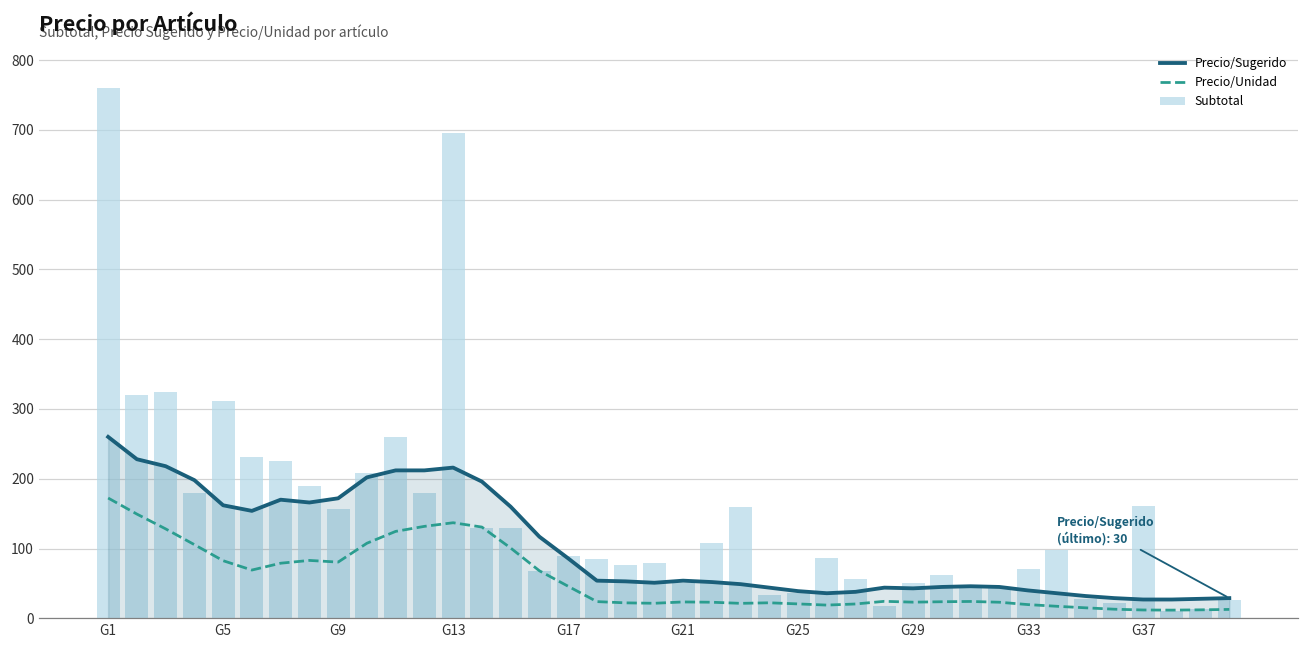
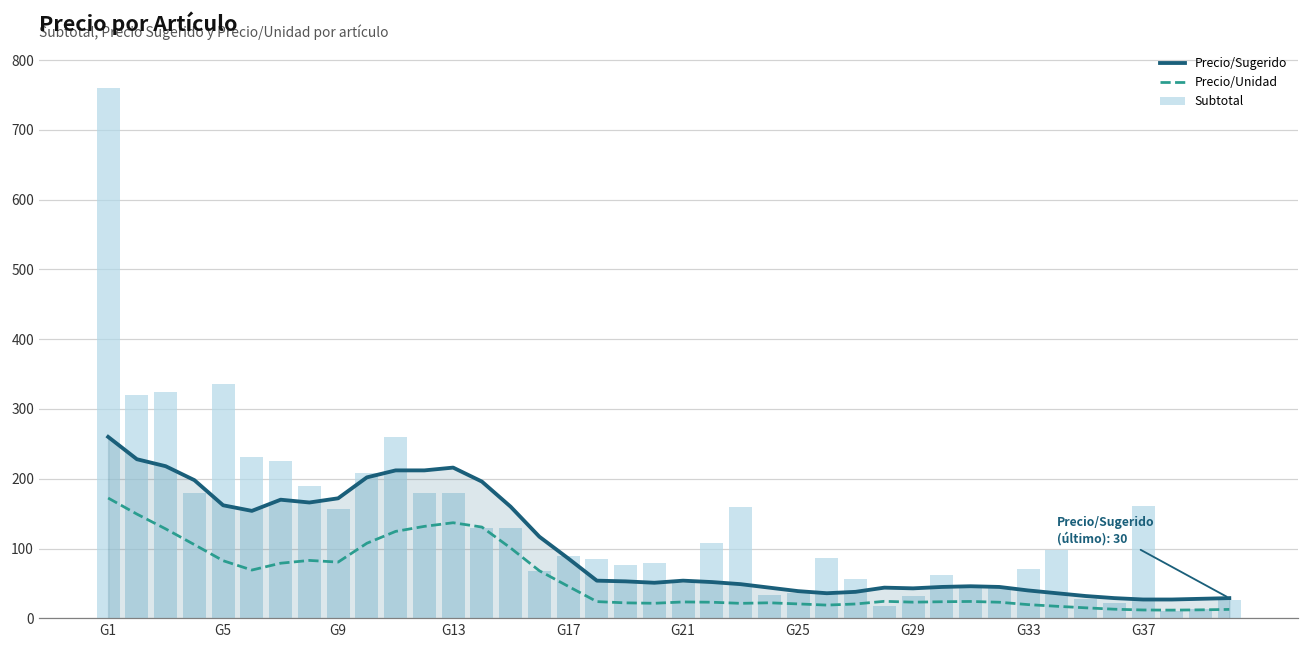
  {
    "Precio/Sugerido": {
      "G1": 260,
      "G5": 160,
      "G9": 170,
      "G13": 220,
      "G17": 90,
      "G21": 50,
      "G25": 40,
      "G29": 40,
      "G33": 40,
      "G37": 30
    },
    "Subtotal": {
      "G1": 760,
-     "G5": 310,
+     "G5": 340,
      "G9": 160,
-     "G13": 700,
+     "G13": 180,
      "G17": 90,
      "G21": 50,
      "G25": 40,
-     "G29": 50,
+     "G29": 30,
      "G33": 70
    },
    "Precio/Unidad": {
      "G1": 170,
      "G5": 80,
      "G9": 80,
      "G13": 140,
      "G17": 50,
      "G21": 20,
      "G25": 20,
      "G29": 20,
      "G33": 20,
      "G37": 10
    }
  }
